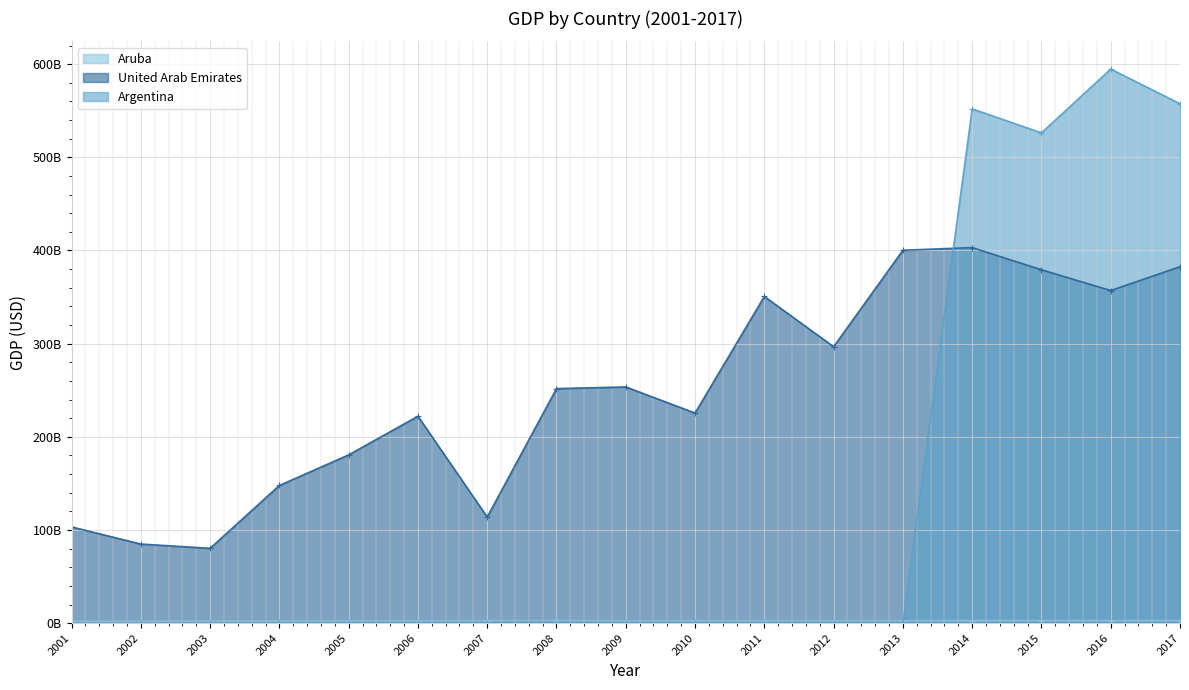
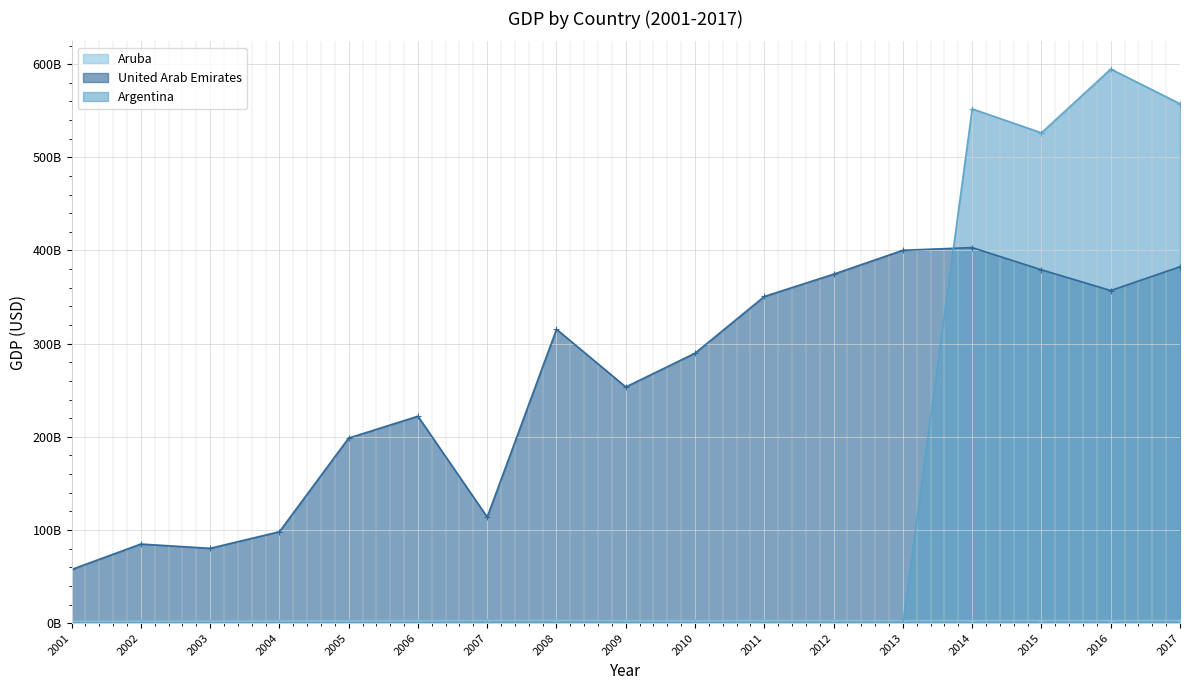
  {
    "United Arab Emirates": {
-     "2001": 100000000000,
+     "2001": 60000000000,
      "2002": 80000000000,
      "2003": 80000000000,
-     "2004": 150000000000,
-     "2005": 180000000000,
+     "2004": 100000000000,
+     "2005": 200000000000,
      "2006": 220000000000,
      "2007": 110000000000,
-     "2008": 250000000000,
+     "2008": 320000000000,
      "2009": 250000000000,
-     "2010": 230000000000,
+     "2010": 290000000000,
      "2011": 350000000000,
-     "2012": 300000000000,
+     "2012": 370000000000,
      "2013": 400000000000,
      "2014": 400000000000,
      "2015": 380000000000,
      "2016": 360000000000,
      "2017": 380000000000
    }
  }
